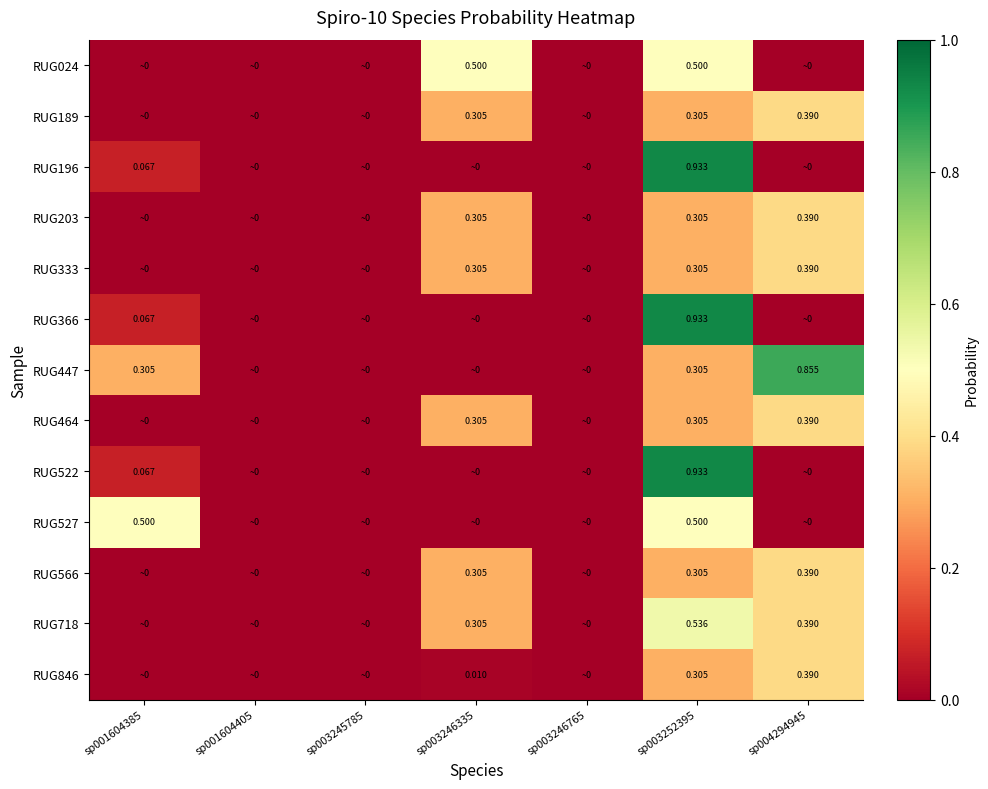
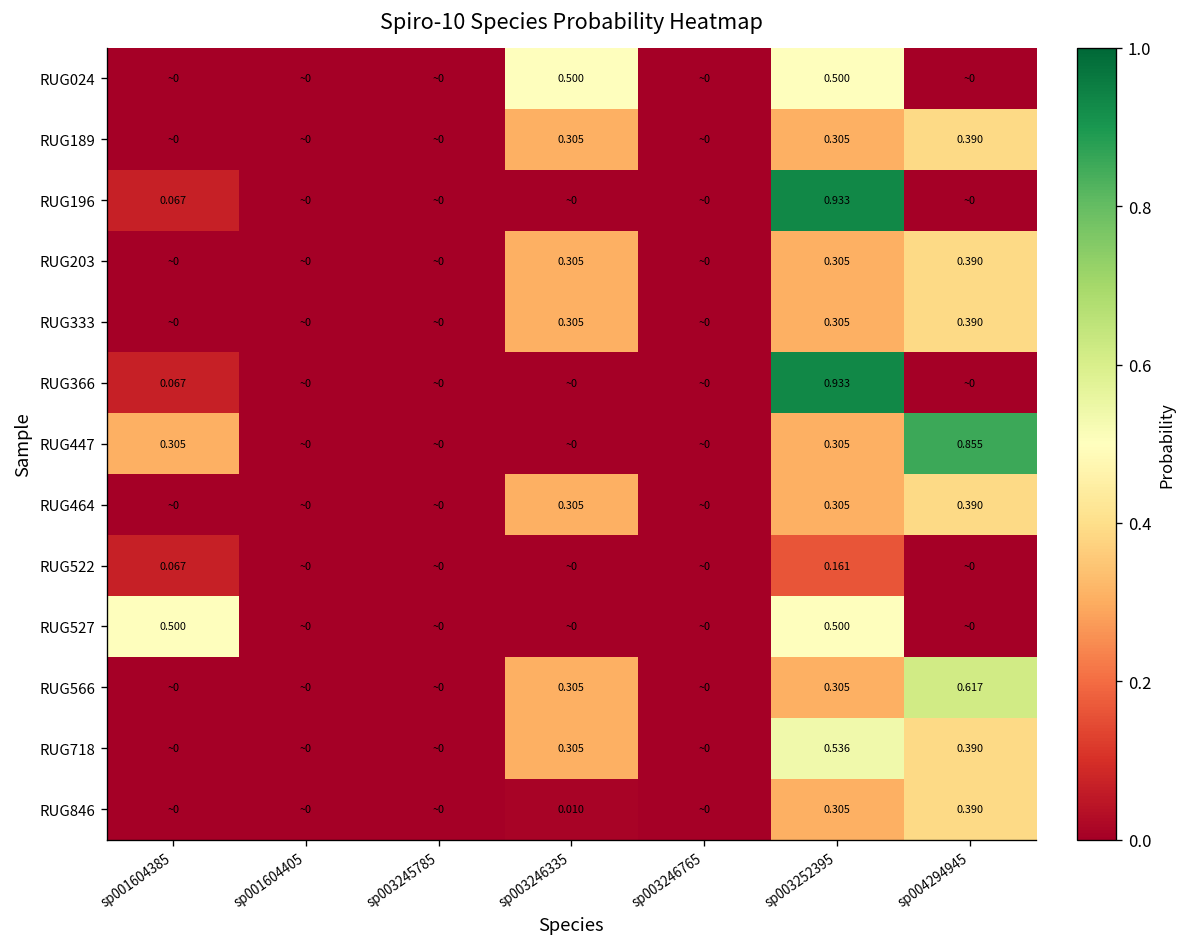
  {
    "RUG024": {
      "sp001604385": 0,
      "sp001604405": 0,
      "sp003245785": 0,
      "sp003246335": 0.500,
      "sp003246765": 0,
      "sp003252395": 0.500,
      "sp004294945": 0
    },
    "RUG189": {
      "sp001604385": 0,
      "sp001604405": 0,
      "sp003245785": 0,
      "sp003246335": 0.305,
      "sp003246765": 0,
      "sp003252395": 0.305,
      "sp004294945": 0.390
    },
    "RUG196": {
      "sp001604385": 0.067,
      "sp001604405": 0,
      "sp003245785": 0,
      "sp003246335": 0,
      "sp003246765": 0,
      "sp003252395": 0.933,
      "sp004294945": 0
    },
    "RUG203": {
      "sp001604385": 0,
      "sp001604405": 0,
      "sp003245785": 0,
      "sp003246335": 0.305,
      "sp003246765": 0,
      "sp003252395": 0.305,
      "sp004294945": 0.390
    },
    "RUG333": {
      "sp001604385": 0,
      "sp001604405": 0,
      "sp003245785": 0,
      "sp003246335": 0.305,
      "sp003246765": 0,
      "sp003252395": 0.305,
      "sp004294945": 0.390
    },
    "RUG366": {
      "sp001604385": 0.067,
      "sp001604405": 0,
      "sp003245785": 0,
      "sp003246335": 0,
      "sp003246765": 0,
      "sp003252395": 0.933,
      "sp004294945": 0
    },
    "RUG447": {
      "sp001604385": 0.305,
      "sp001604405": 0,
      "sp003245785": 0,
      "sp003246335": 0,
      "sp003246765": 0,
      "sp003252395": 0.305,
      "sp004294945": 0.855
    },
    "RUG464": {
      "sp001604385": 0,
      "sp001604405": 0,
      "sp003245785": 0,
      "sp003246335": 0.305,
      "sp003246765": 0,
      "sp003252395": 0.305,
      "sp004294945": 0.390
    },
    "RUG522": {
      "sp001604385": 0.067,
      "sp001604405": 0,
      "sp003245785": 0,
      "sp003246335": 0,
      "sp003246765": 0,
-     "sp003252395": 0.933,
+     "sp003252395": 0.161,
      "sp004294945": 0
    },
    "RUG527": {
      "sp001604385": 0.500,
      "sp001604405": 0,
      "sp003245785": 0,
      "sp003246335": 0,
      "sp003246765": 0,
      "sp003252395": 0.500,
      "sp004294945": 0
    },
    "RUG566": {
      "sp001604385": 0,
      "sp001604405": 0,
      "sp003245785": 0,
      "sp003246335": 0.305,
      "sp003246765": 0,
      "sp003252395": 0.305,
-     "sp004294945": 0.390
+     "sp004294945": 0.617
    },
    "RUG718": {
      "sp001604385": 0,
      "sp001604405": 0,
      "sp003245785": 0,
      "sp003246335": 0.305,
      "sp003246765": 0,
      "sp003252395": 0.536,
      "sp004294945": 0.390
    },
    "RUG846": {
      "sp001604385": 0,
      "sp001604405": 0,
      "sp003245785": 0,
      "sp003246335": 0.010,
      "sp003246765": 0,
      "sp003252395": 0.305,
      "sp004294945": 0.390
    }
  }
